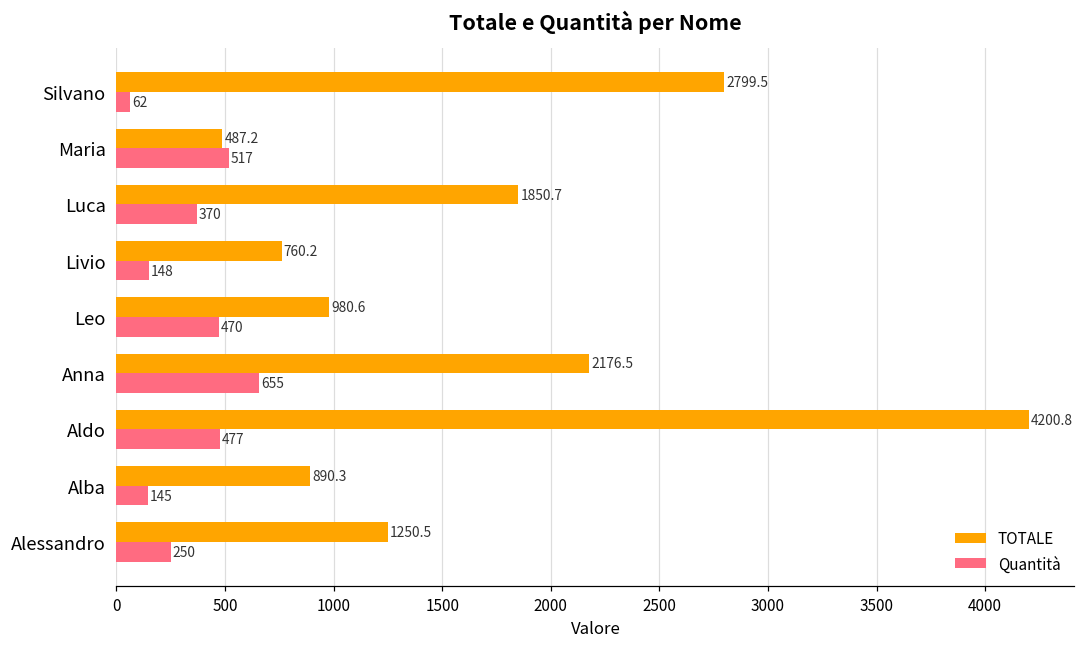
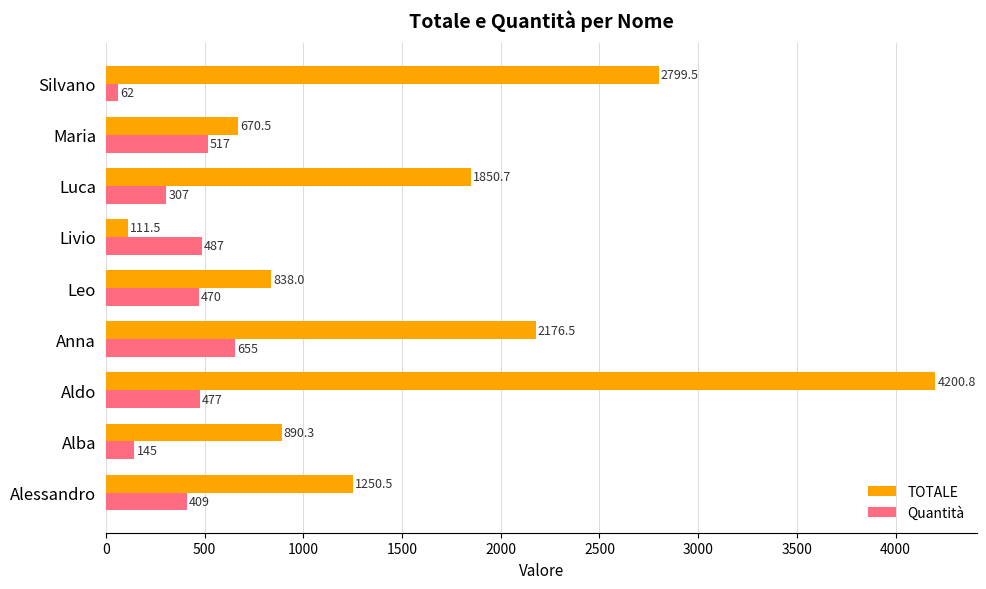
  {
    "TOTALE": {
      "Silvano": 2799.5,
-     "Maria": 487.2,
+     "Maria": 670.5,
      "Luca": 1850.7,
-     "Livio": 760.2,
-     "Leo": 980.6,
+     "Livio": 111.5,
+     "Leo": 838.0,
      "Anna": 2176.5,
      "Aldo": 4200.8,
      "Alba": 890.3,
      "Alessandro": 1250.5
    },
    "Quantità": {
      "Silvano": 62,
      "Maria": 517,
-     "Luca": 370,
-     "Livio": 148,
+     "Luca": 307,
+     "Livio": 487,
      "Leo": 470,
      "Anna": 655,
      "Aldo": 477,
      "Alba": 145,
-     "Alessandro": 250
+     "Alessandro": 409
    }
  }
